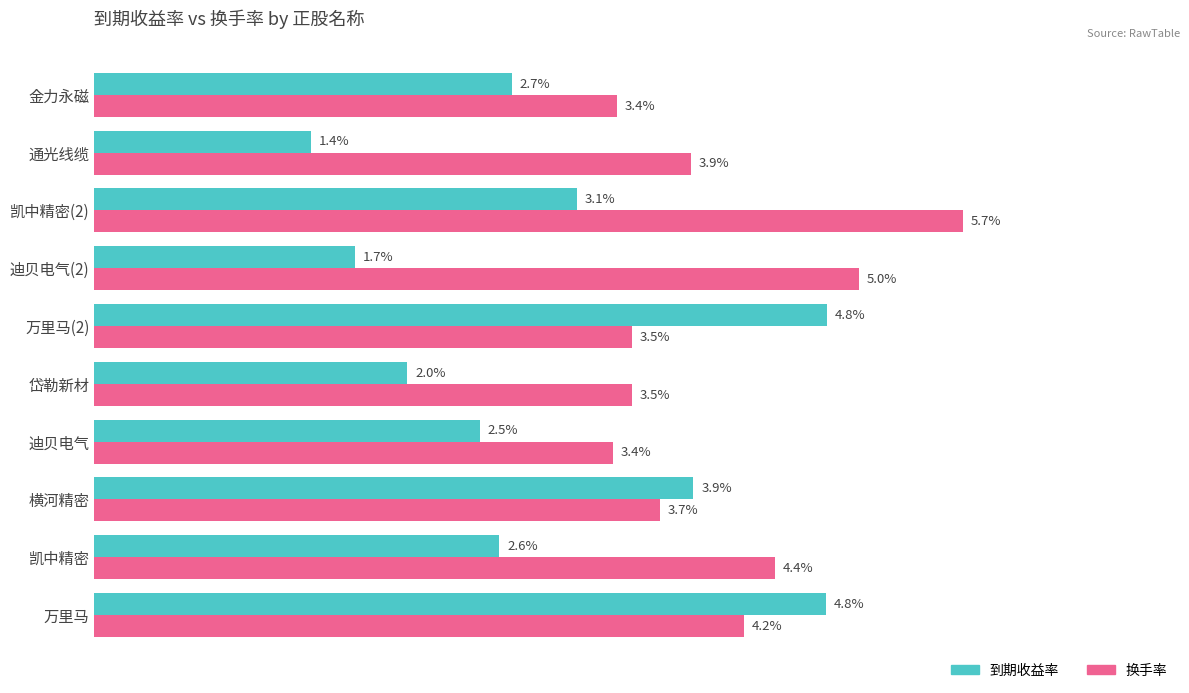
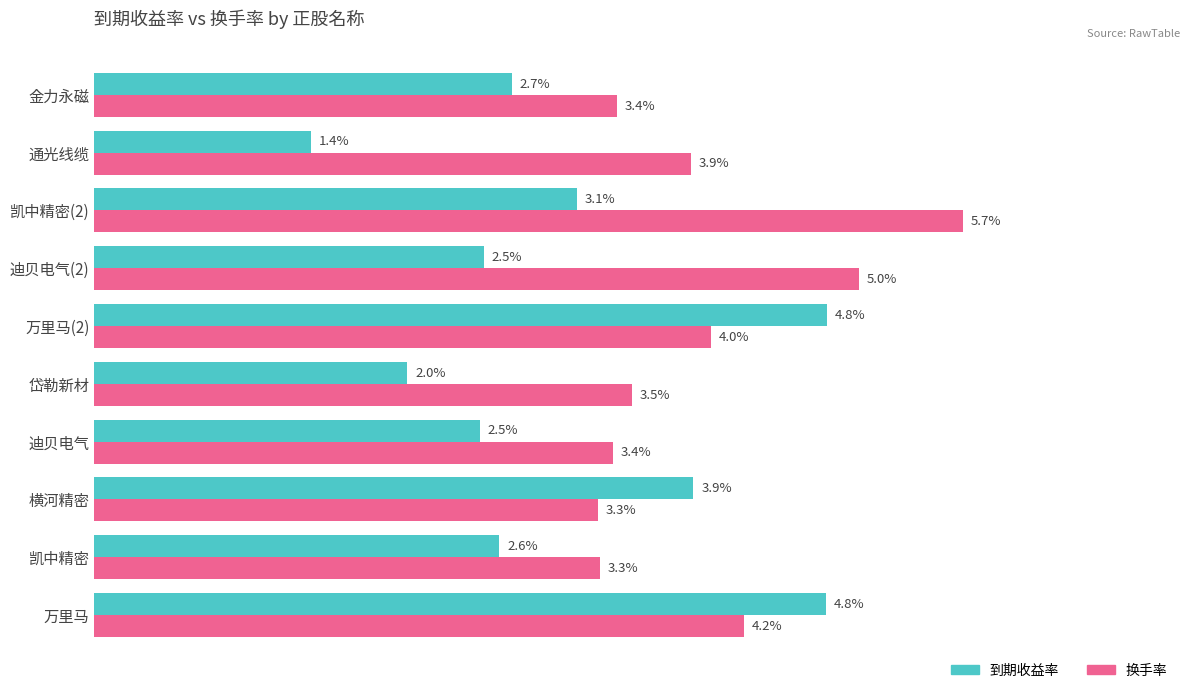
  {
    "到期收益率": {
      "金力永磁": "2.7%",
      "通光线缆": "1.4%",
      "凯中精密(2)": "3.1%",
-     "迪贝电气(2)": "1.7%",
+     "迪贝电气(2)": "2.5%",
      "万里马(2)": "4.8%",
      "岱勒新材": "2.0%",
      "迪贝电气": "2.5%",
      "横河精密": "3.9%",
      "凯中精密": "2.6%",
      "万里马": "4.8%"
    },
    "换手率": {
      "金力永磁": "3.4%",
      "通光线缆": "3.9%",
      "凯中精密(2)": "5.7%",
      "迪贝电气(2)": "5.0%",
-     "万里马(2)": "3.5%",
+     "万里马(2)": "4.0%",
      "岱勒新材": "3.5%",
      "迪贝电气": "3.4%",
-     "横河精密": "3.7%",
-     "凯中精密": "4.4%",
+     "横河精密": "3.3%",
+     "凯中精密": "3.3%",
      "万里马": "4.2%"
    }
  }
